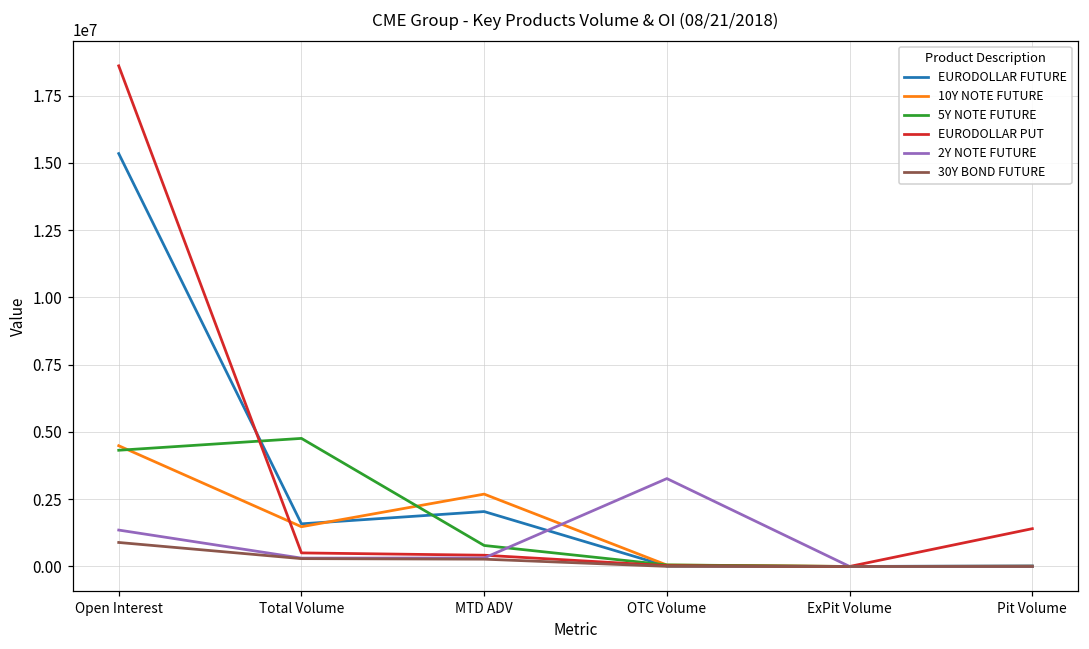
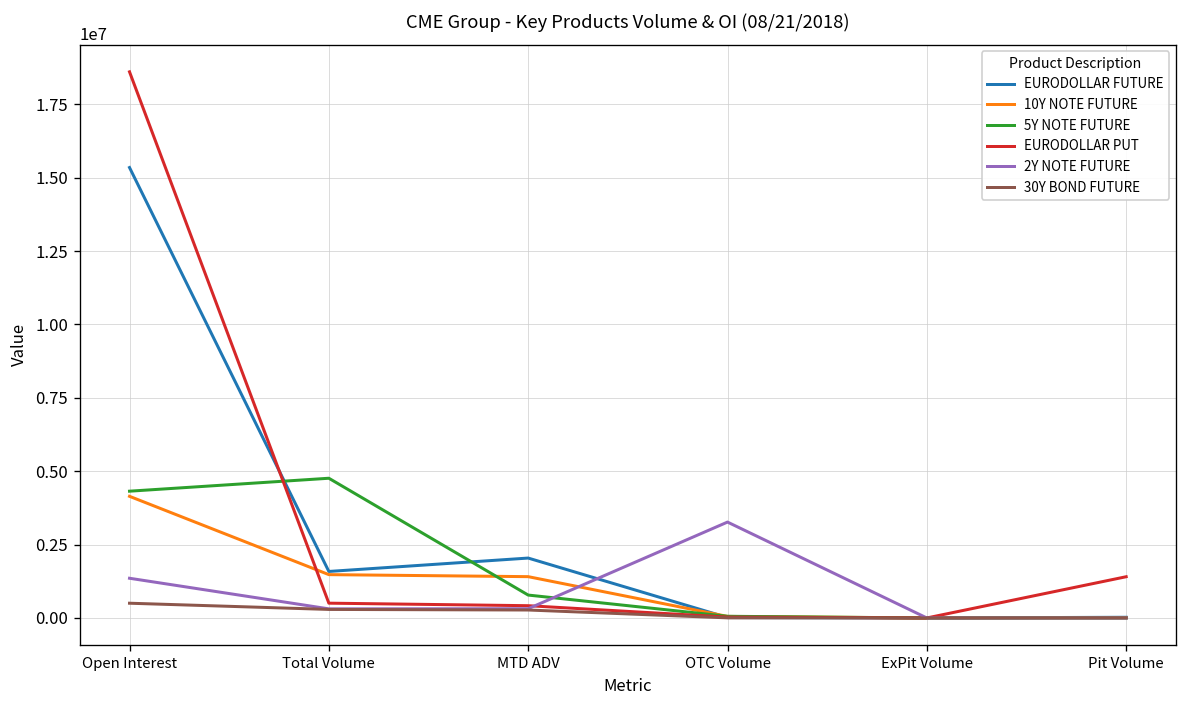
  {
    "EURODOLLAR FUTURE": {
      "Open Interest": 15300000,
      "Total Volume": 1600000,
      "MTD ADV": 2000000
    },
    "10Y NOTE FUTURE": {
-     "Open Interest": 4500000,
+     "Open Interest": 4100000,
      "Total Volume": 1500000,
-     "MTD ADV": 2700000
+     "MTD ADV": 1400000
    },
    "5Y NOTE FUTURE": {
      "Open Interest": 4300000,
      "Total Volume": 4800000,
      "MTD ADV": 800000
    },
    "EURODOLLAR PUT": {
      "Open Interest": 18600000,
      "Total Volume": 500000,
      "Pit Volume": 1400000
    },
    "2Y NOTE FUTURE": {
      "Open Interest": 1400000,
      "OTC Volume": 3300000
    },
    "30Y BOND FUTURE": {
-     "Open Interest": 900000
+     "Open Interest": 500000
    }
  }
